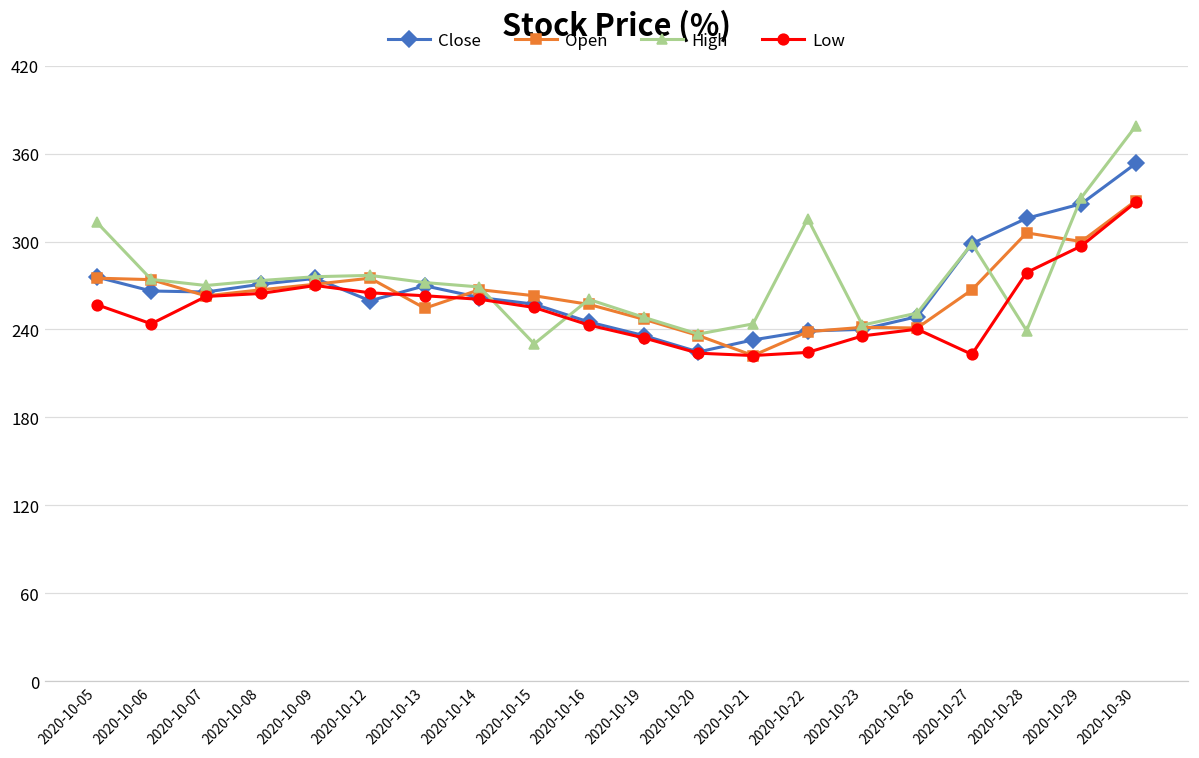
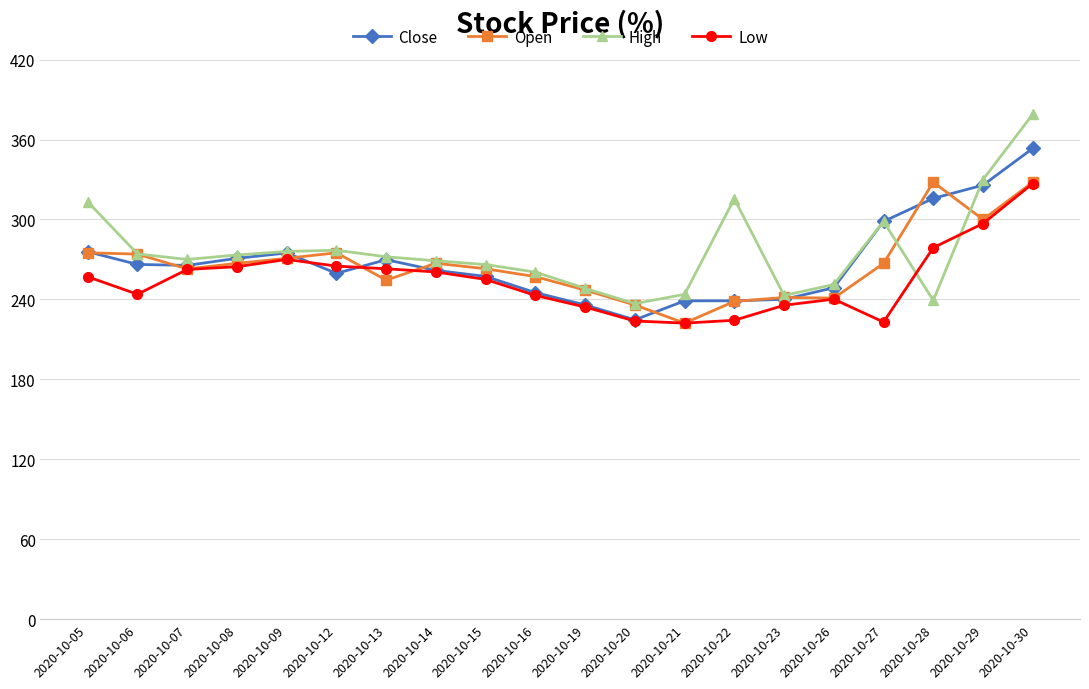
  {
    "Close": {
      "2020-10-06": 266,
      "2020-10-07": 266,
      "2020-10-08": 271,
      "2020-10-12": 260,
      "2020-10-13": 270,
      "2020-10-15": 257,
      "2020-10-16": 245,
-     "2020-10-21": 233,
+     "2020-10-21": 239,
      "2020-10-26": 249,
      "2020-10-28": 316,
      "2020-10-29": 326,
      "2020-10-30": 353
    },
    "Open": {
      "2020-10-08": 267,
      "2020-10-13": 254,
      "2020-10-15": 263,
      "2020-10-16": 257,
      "2020-10-27": 267,
-     "2020-10-28": 306,
+     "2020-10-28": 328,
      "2020-10-29": 300
    },
    "High": {
      "2020-10-05": 313,
      "2020-10-07": 270,
      "2020-10-08": 273,
      "2020-10-13": 272,
-     "2020-10-15": 230,
+     "2020-10-15": 266,
      "2020-10-16": 261,
      "2020-10-21": 244,
      "2020-10-22": 316,
      "2020-10-26": 251,
      "2020-10-28": 239,
      "2020-10-29": 330,
      "2020-10-30": 379
    },
    "Low": {
      "2020-10-05": 257,
      "2020-10-06": 244,
      "2020-10-08": 265,
      "2020-10-12": 265,
      "2020-10-13": 263,
      "2020-10-15": 255,
      "2020-10-16": 243,
      "2020-10-22": 224,
      "2020-10-23": 236,
      "2020-10-27": 223,
      "2020-10-28": 279,
      "2020-10-29": 297
    }
  }
